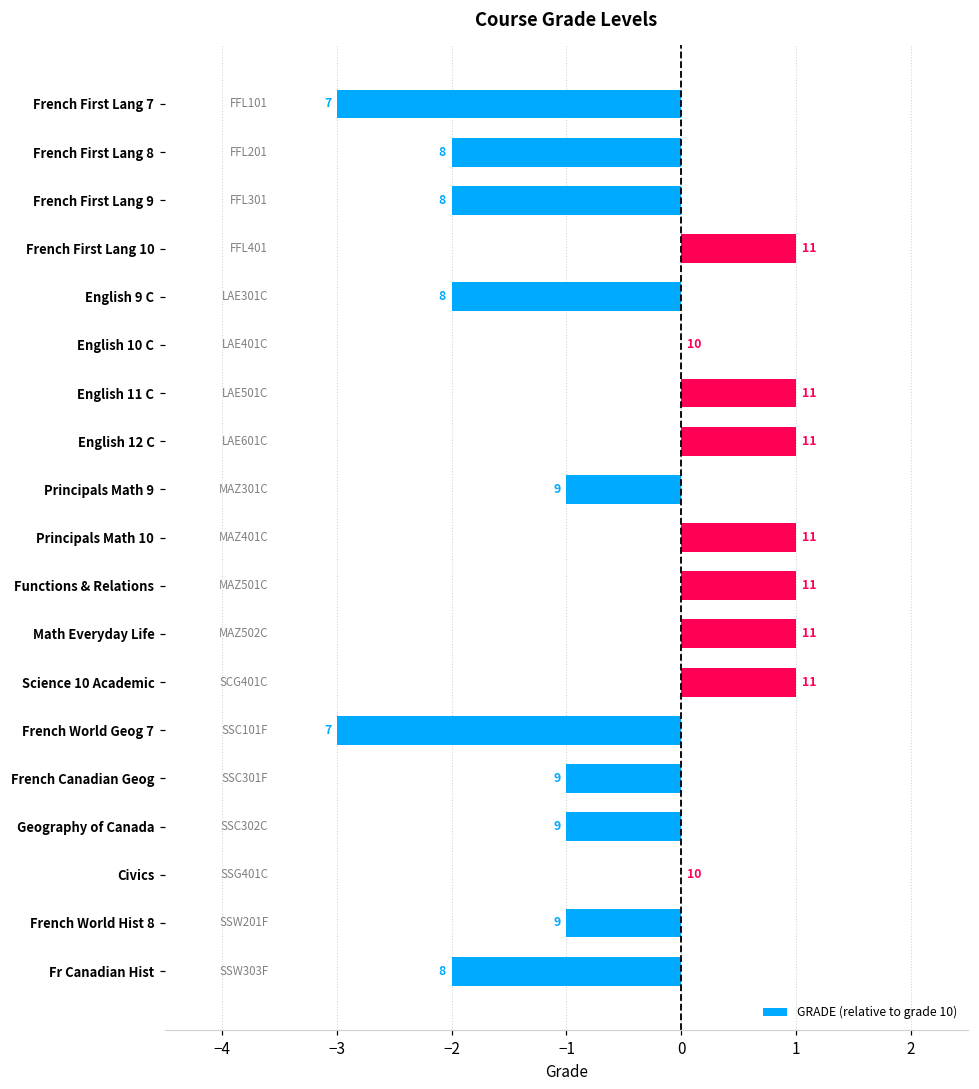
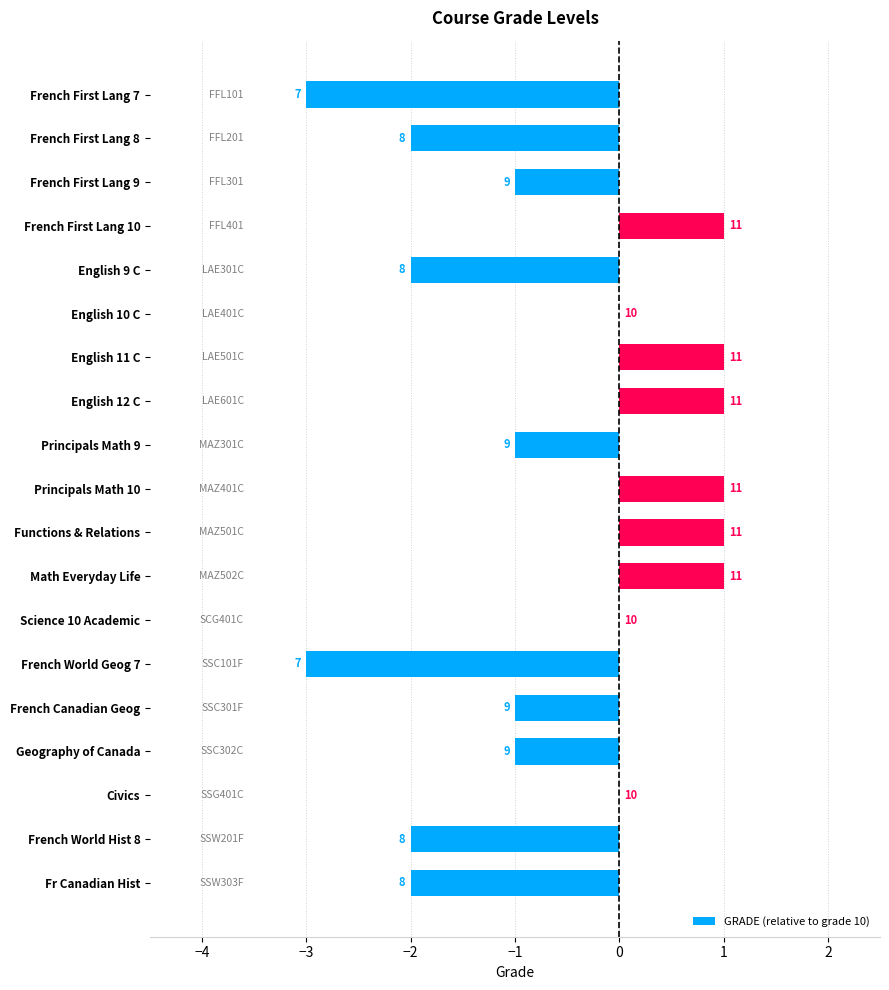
  {
-   "French First Lang 9": 8,
-   "Science 10 Academic": 11,
-   "French World Hist 8": 9
+   "French First Lang 9": 9,
+   "Science 10 Academic": 10,
+   "French World Hist 8": 8
  }
